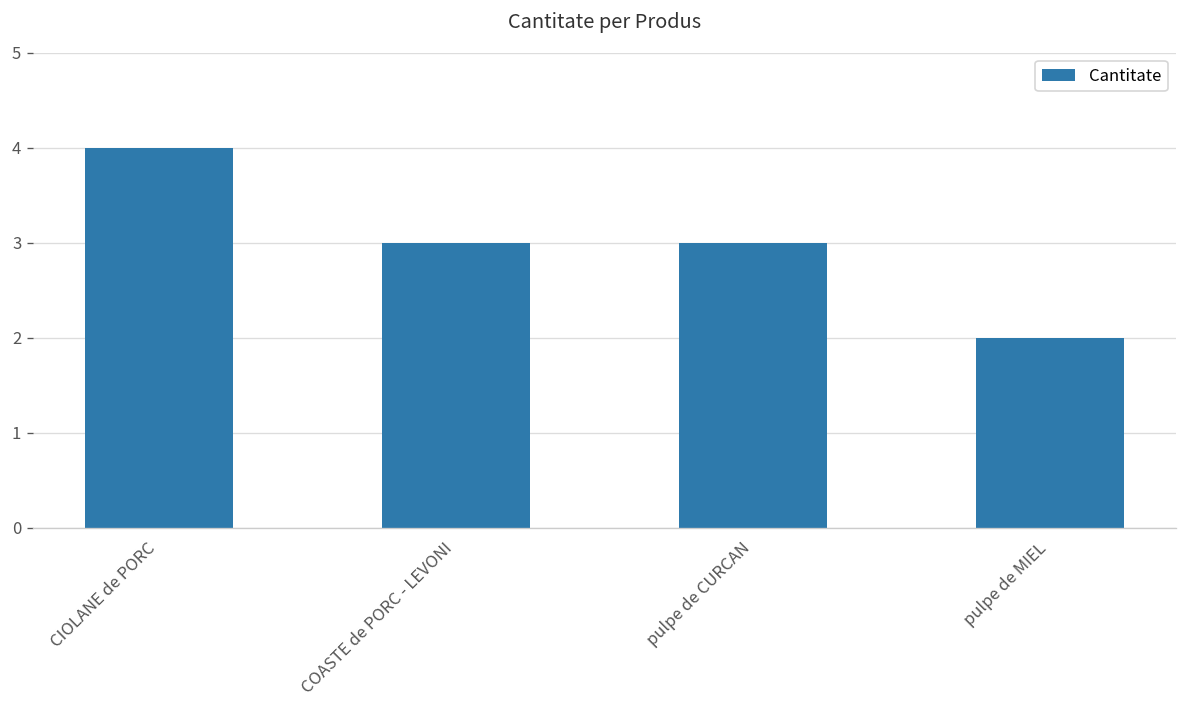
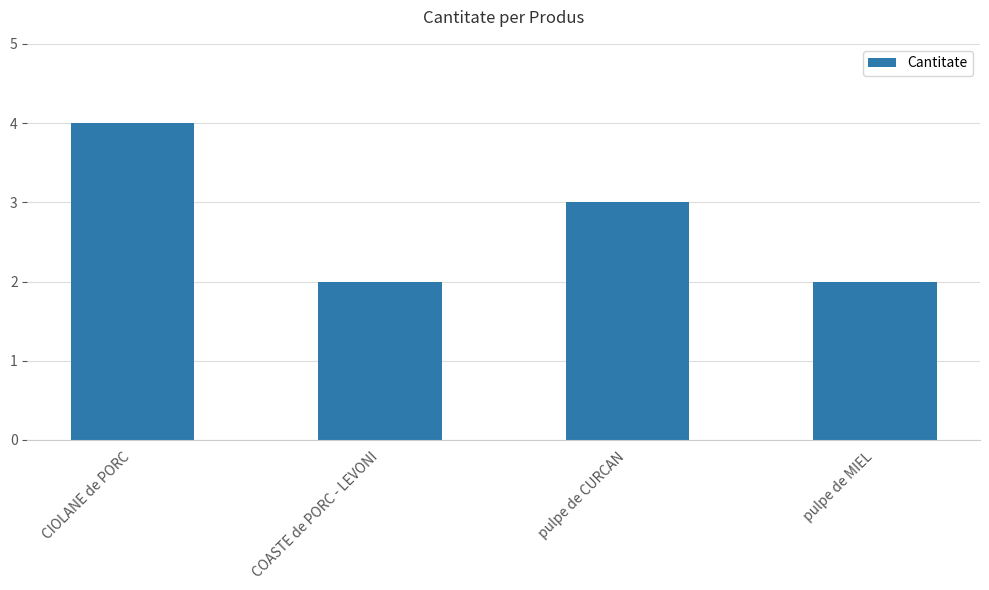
  {
    "CIOLANE de PORC": 4,
-   "COASTE de PORC - LEVONI": 3,
+   "COASTE de PORC - LEVONI": 2,
    "pulpe de CURCAN": 3,
    "pulpe de MIEL": 2
  }
